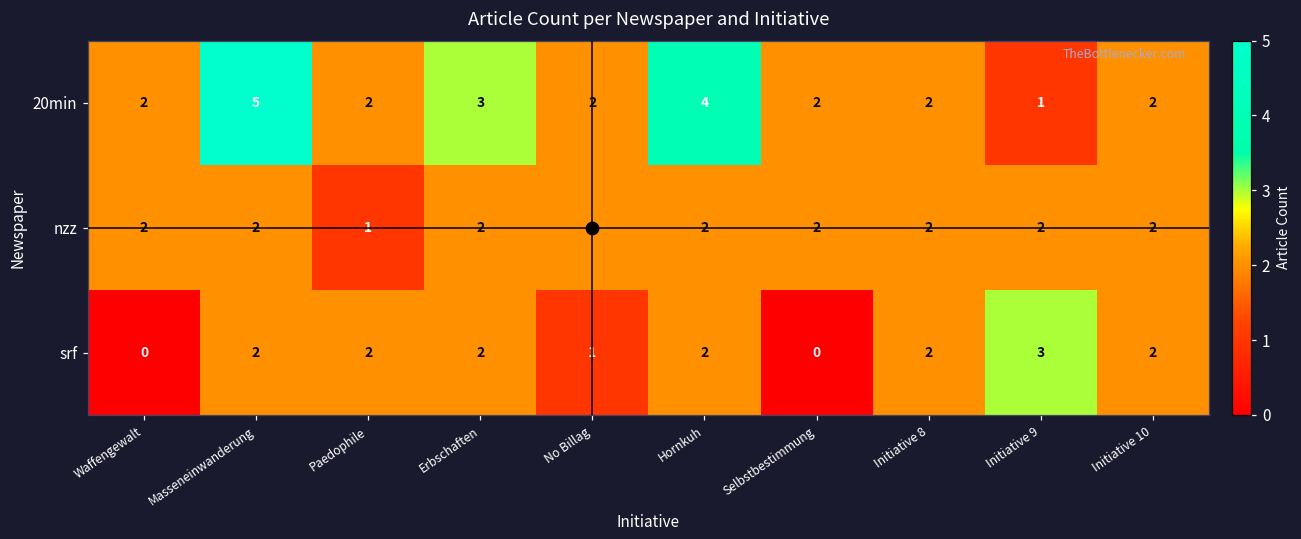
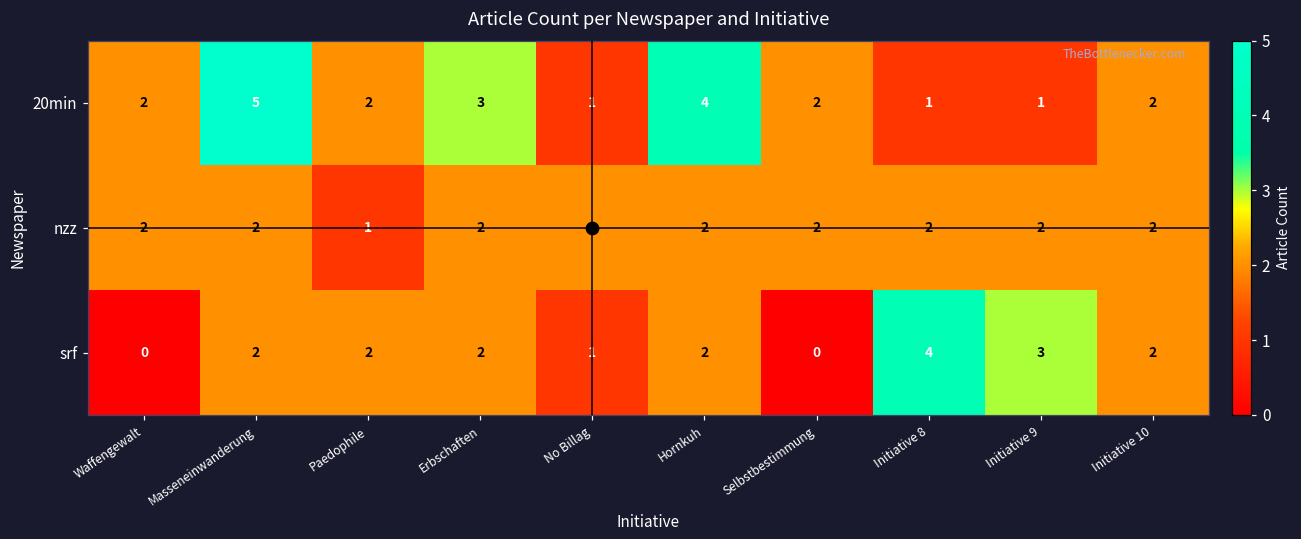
  {
    "20min": {
      "Waffengewalt": 2,
      "Masseneinwanderung": 5,
      "Paedophile": 2,
      "Erbschaften": 3,
-     "No Billag": 2,
+     "No Billag": 1,
      "Hornkuh": 4,
      "Selbstbestimmung": 2,
-     "Initiative 8": 2,
+     "Initiative 8": 1,
      "Initiative 9": 1
    },
    "nzz": {
      "Waffengewalt": 2,
      "Masseneinwanderung": 2,
      "Paedophile": 1,
      "Erbschaften": 2,
      "Hornkuh": 2,
      "Selbstbestimmung": 2,
      "Initiative 8": 2,
      "Initiative 9": 2,
      "Initiative 10": 2
    },
    "srf": {
      "Waffengewalt": 0,
      "Masseneinwanderung": 2,
      "Paedophile": 2,
      "Erbschaften": 2,
      "No Billag": 1,
      "Hornkuh": 2,
      "Selbstbestimmung": 0,
-     "Initiative 8": 2,
+     "Initiative 8": 4,
      "Initiative 9": 3,
      "Initiative 10": 2
    }
  }
